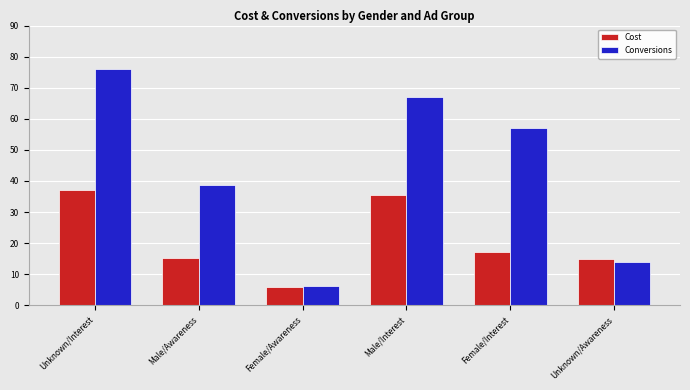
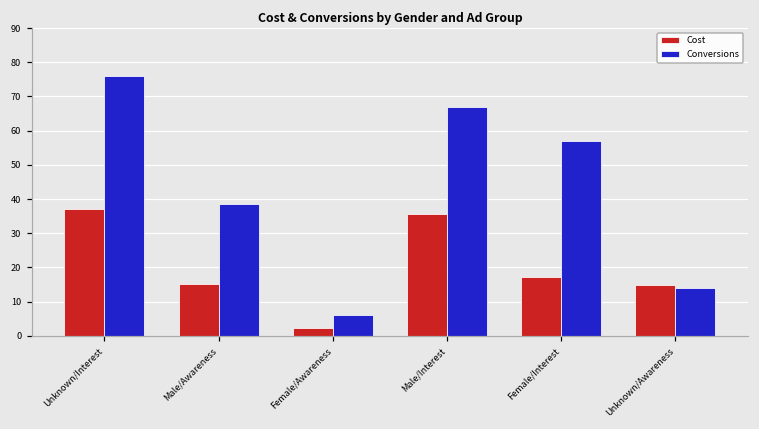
  {
    "Cost": {
      "Unknown/Interest": 37,
      "Male/Awareness": 15,
-     "Female/Awareness": 6,
+     "Female/Awareness": 2,
      "Male/Interest": 36,
      "Female/Interest": 17,
      "Unknown/Awareness": 15
    },
    "Conversions": {
      "Unknown/Interest": 76,
      "Male/Awareness": 39,
      "Female/Awareness": 6,
      "Male/Interest": 67,
      "Female/Interest": 57,
      "Unknown/Awareness": 14
    }
  }
